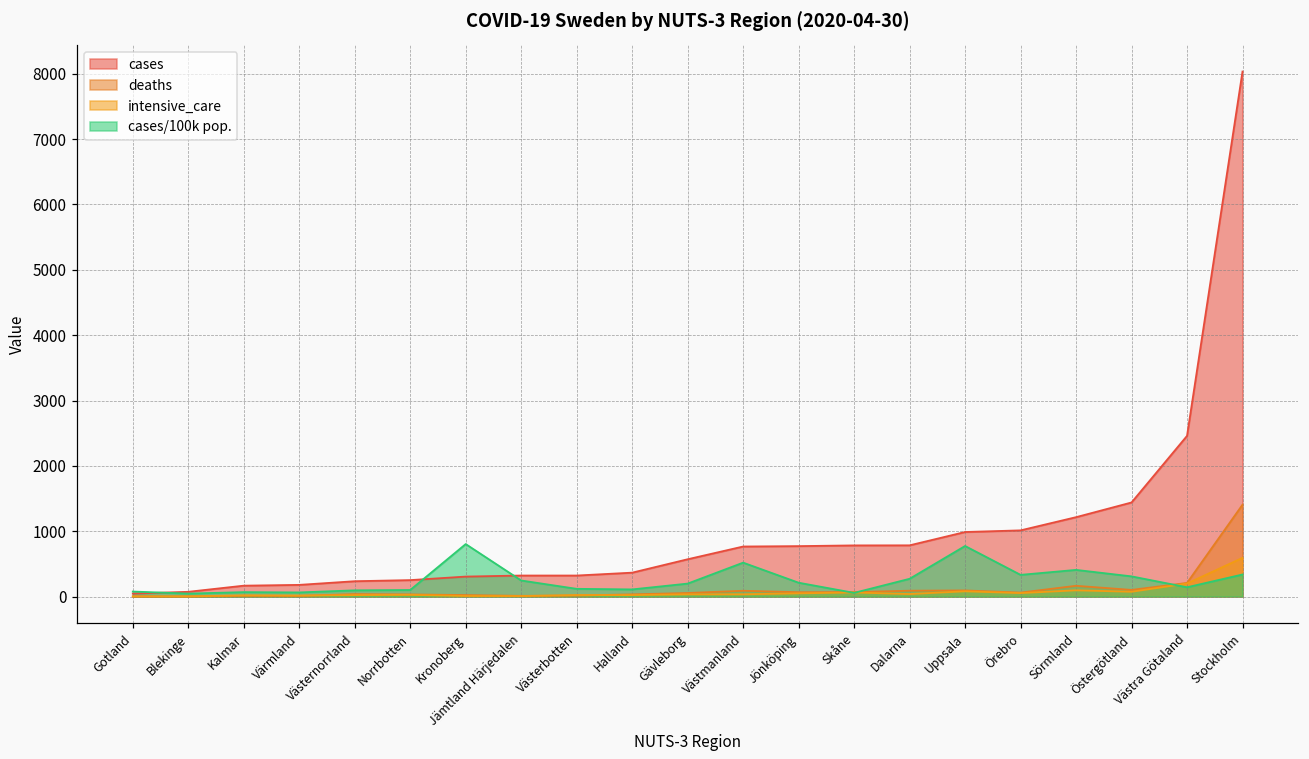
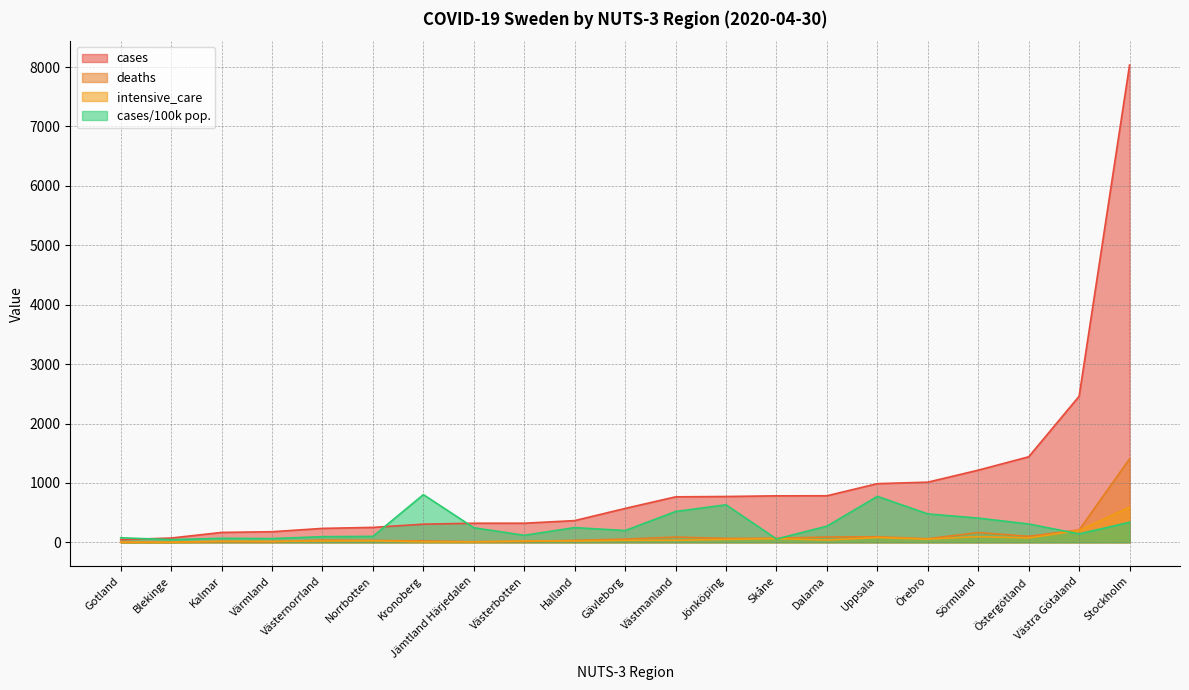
  {
    "cases/100k pop.": {
      "Kalmar": 100,
      "Värmland": 100,
      "Västernorrland": 100,
      "Norrbotten": 100,
      "Kronoberg": 800,
      "Jämtland Härjedalen": 200,
      "Västerbotten": 100,
-     "Halland": 100,
+     "Halland": 200,
      "Gävleborg": 200,
      "Västmanland": 500,
-     "Jönköping": 200,
+     "Jönköping": 600,
      "Dalarna": 300,
      "Uppsala": 800,
-     "Örebro": 300,
+     "Örebro": 500,
      "Sörmland": 400,
      "Östergötland": 300,
      "Västra Götaland": 100,
      "Stockholm": 300
    }
  }
